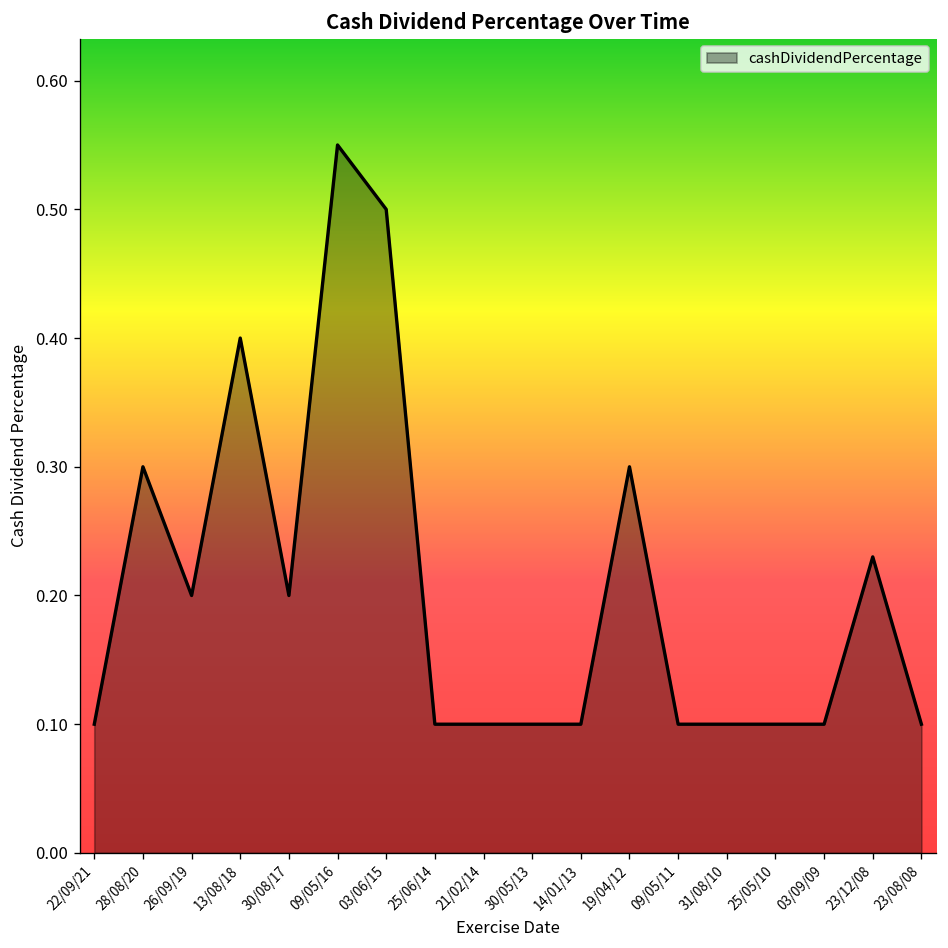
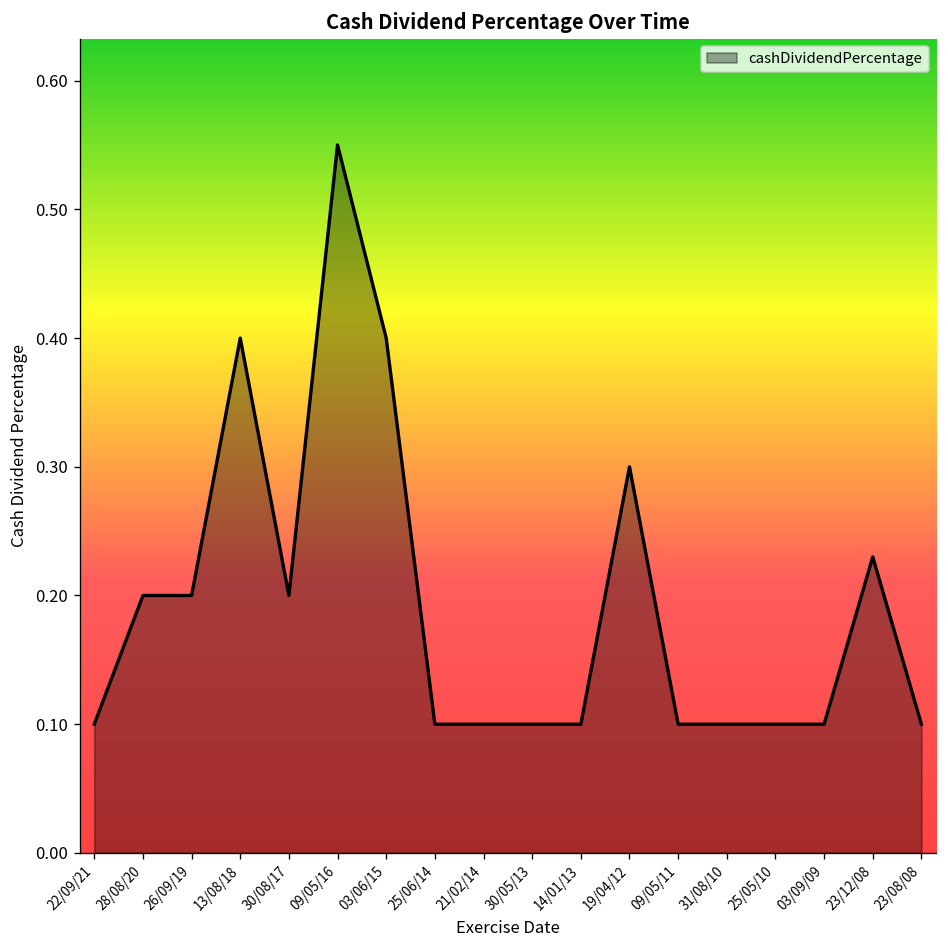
  {
    "22/09/21": 0.1,
-   "28/08/20": 0.3,
+   "28/08/20": 0.2,
    "26/09/19": 0.2,
    "13/08/18": 0.4,
    "30/08/17": 0.2,
    "09/05/16": 0.550,
-   "03/06/15": 0.5,
+   "03/06/15": 0.4,
    "25/06/14": 0.1,
    "21/02/14": 0.1,
    "30/05/13": 0.1,
    "14/01/13": 0.1,
    "19/04/12": 0.3,
    "09/05/11": 0.1,
    "31/08/10": 0.1,
    "25/05/10": 0.1,
    "03/09/09": 0.1,
    "23/12/08": 0.230,
    "23/08/08": 0.1
  }
